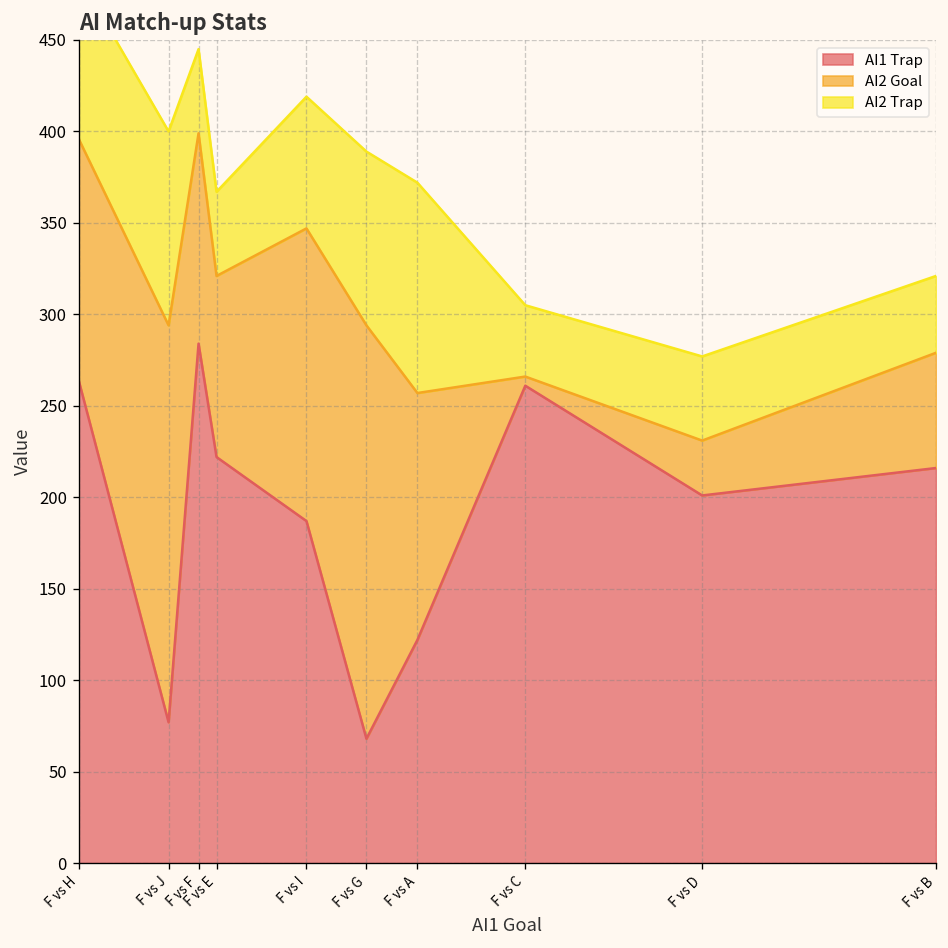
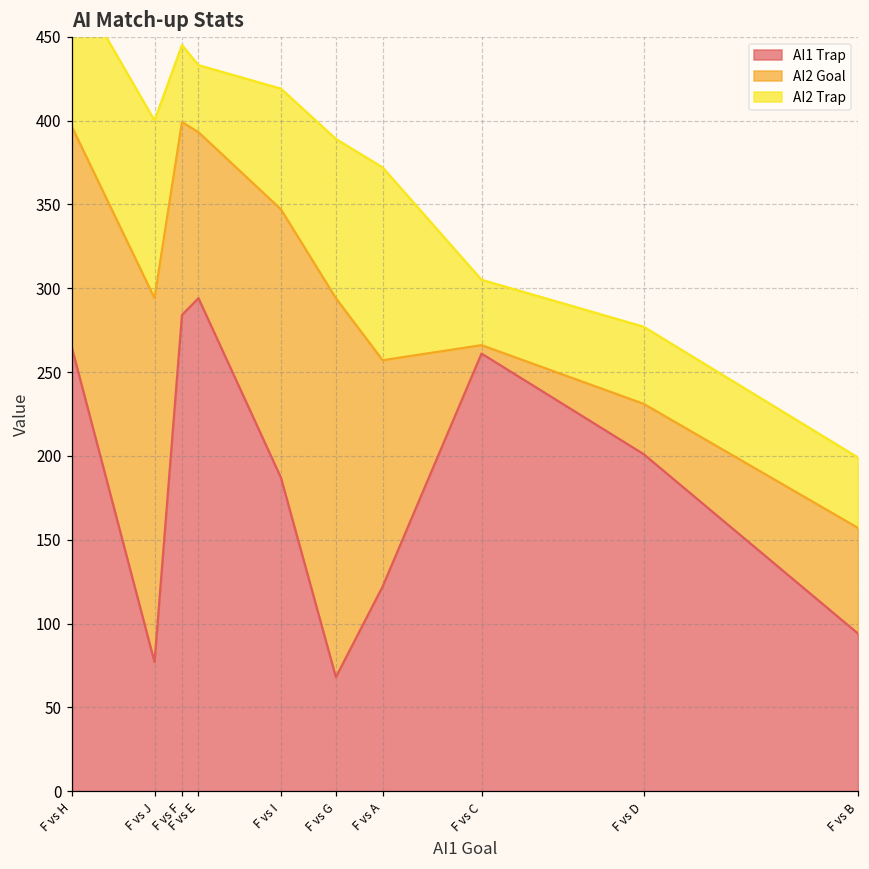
  {
    "AI1 Trap": {
      "F vs H": 264,
      "F vs J": 77,
      "F vs F": 284,
-     "F vs E": 222,
+     "F vs E": 294,
      "F vs I": 187,
      "F vs G": 68,
      "F vs A": 122,
      "F vs C": 261,
      "F vs D": 201,
-     "F vs B": 216
+     "F vs B": 94
    },
    "AI2 Goal": {
      "F vs H": 132,
      "F vs J": 217,
      "F vs F": 115,
      "F vs E": 99,
      "F vs I": 160,
      "F vs G": 226,
      "F vs A": 135,
      "F vs C": 5,
      "F vs D": 30,
      "F vs B": 63
    },
    "AI2 Trap": {
      "F vs J": 106,
      "F vs F": 46,
-     "F vs E": 46,
+     "F vs E": 40,
      "F vs I": 72,
      "F vs G": 95,
      "F vs A": 115,
      "F vs C": 39,
      "F vs D": 46,
      "F vs B": 42
    }
  }
